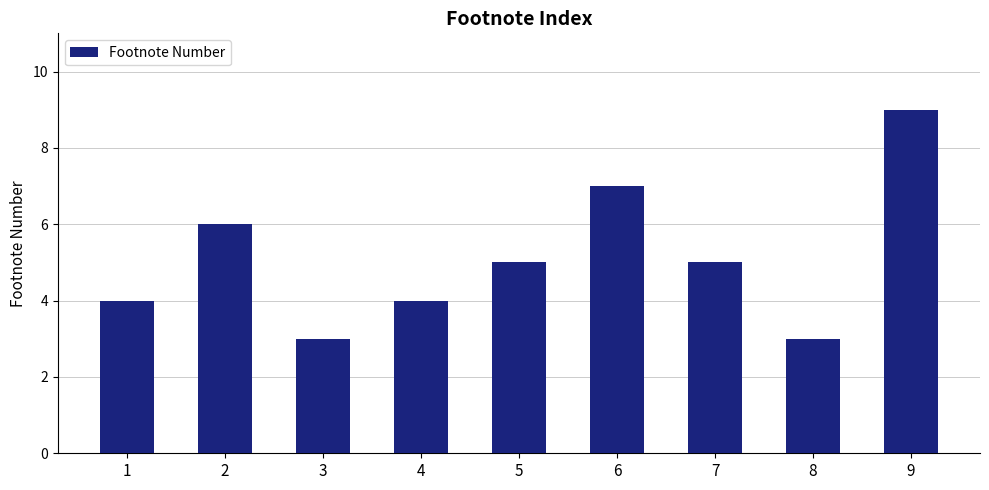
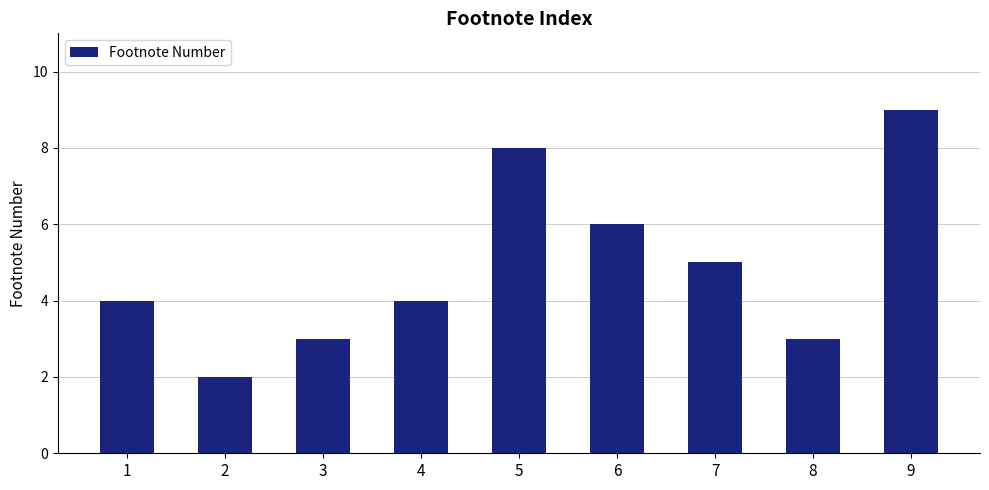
  {
    "1": 4,
-   "2": 6,
+   "2": 2,
    "3": 3,
    "4": 4,
-   "5": 5,
-   "6": 7,
+   "5": 8,
+   "6": 6,
    "7": 5,
    "8": 3,
    "9": 9
  }
